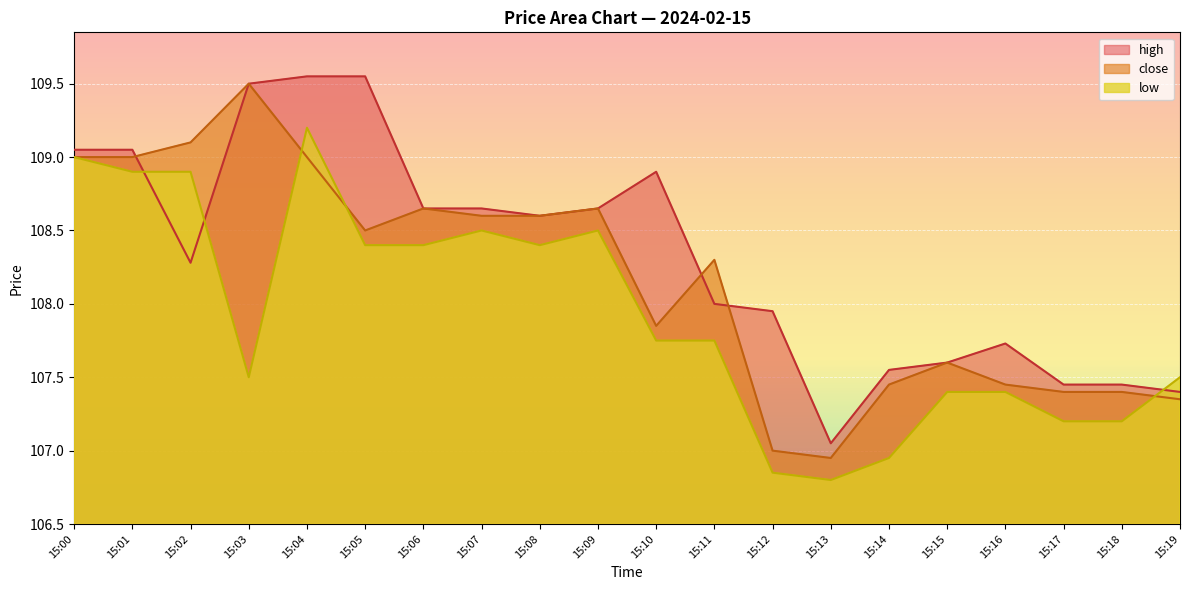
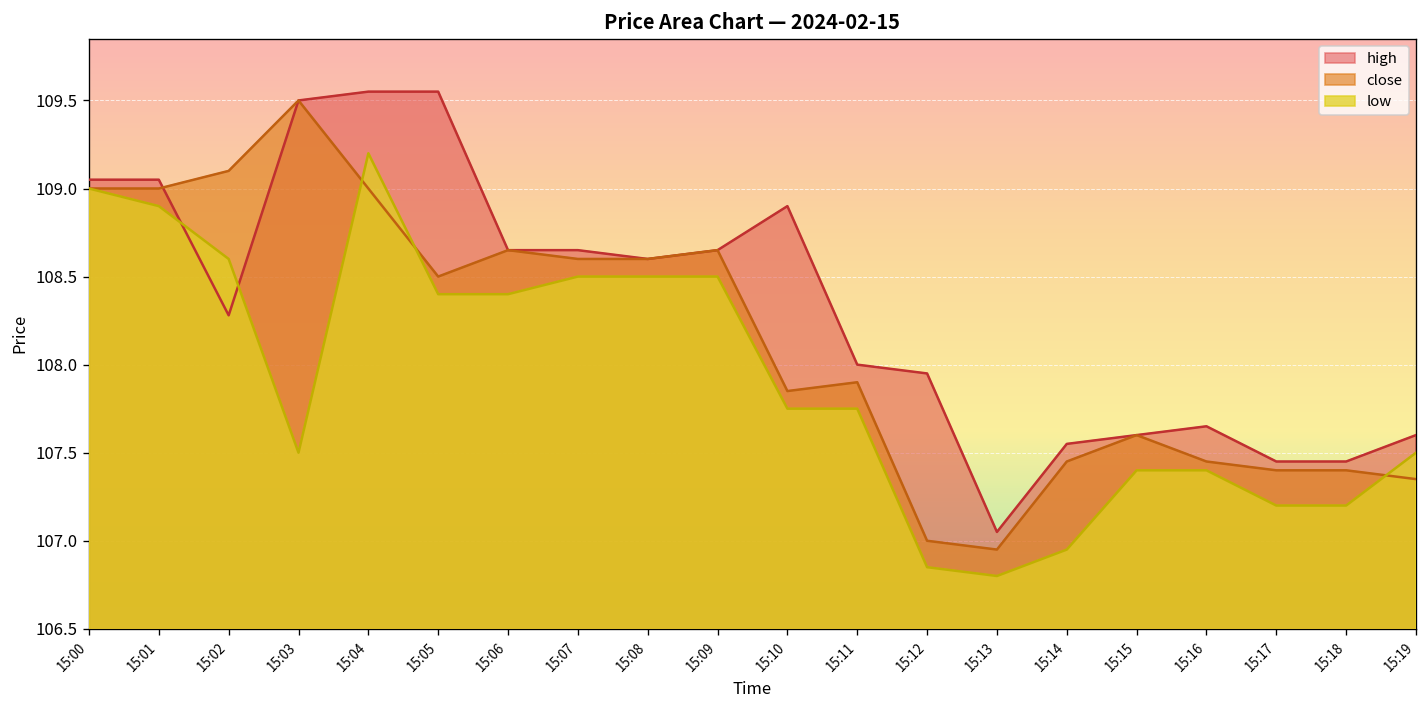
  {
    "high": {
      "15:00": 109.05,
      "15:01": 109.05,
      "15:02": 108.28,
      "15:04": 109.55,
      "15:05": 109.55,
      "15:07": 108.65,
      "15:10": 108.90,
      "15:11": 108.00,
      "15:12": 107.95,
      "15:13": 107.05,
      "15:14": 107.55,
-     "15:16": 107.73,
+     "15:16": 107.65,
      "15:17": 107.45,
      "15:18": 107.45,
-     "15:19": 107.4
+     "15:19": 107.6
    },
    "close": {
      "15:01": 109.0,
      "15:02": 109.1,
      "15:04": 109.0,
      "15:05": 108.5,
      "15:07": 108.6,
      "15:10": 107.85,
-     "15:11": 108.3,
+     "15:11": 107.9,
      "15:12": 107.0,
      "15:13": 106.95,
      "15:14": 107.45,
      "15:16": 107.45,
      "15:17": 107.4,
      "15:18": 107.4,
      "15:19": 107.35
    },
    "low": {
      "15:01": 108.9,
-     "15:02": 108.9,
+     "15:02": 108.6,
      "15:03": 107.5,
      "15:04": 109.2,
      "15:05": 108.4,
      "15:06": 108.4,
      "15:07": 108.5,
-     "15:08": 108.4,
+     "15:08": 108.5,
      "15:09": 108.5,
      "15:10": 107.75,
      "15:11": 107.75,
      "15:12": 106.85,
      "15:13": 106.8,
      "15:14": 106.95,
      "15:15": 107.4,
      "15:16": 107.4,
      "15:17": 107.2,
      "15:18": 107.2,
      "15:19": 107.5
    }
  }
